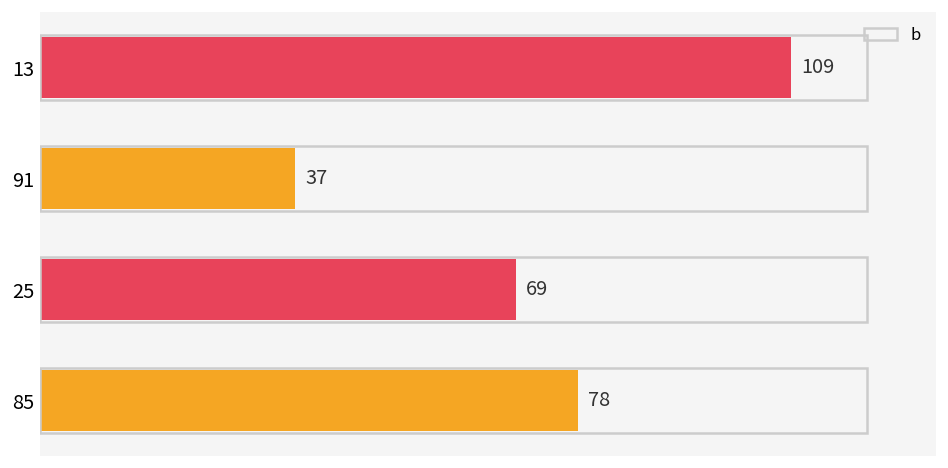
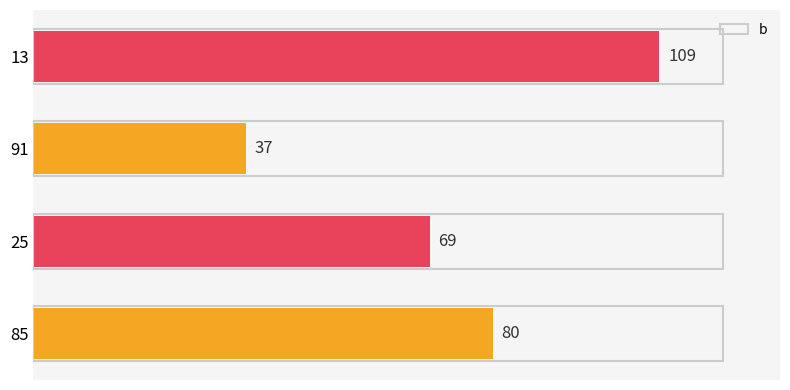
  {
    "13": 109,
    "91": 37,
    "25": 69,
-   "85": 78
+   "85": 80
  }
